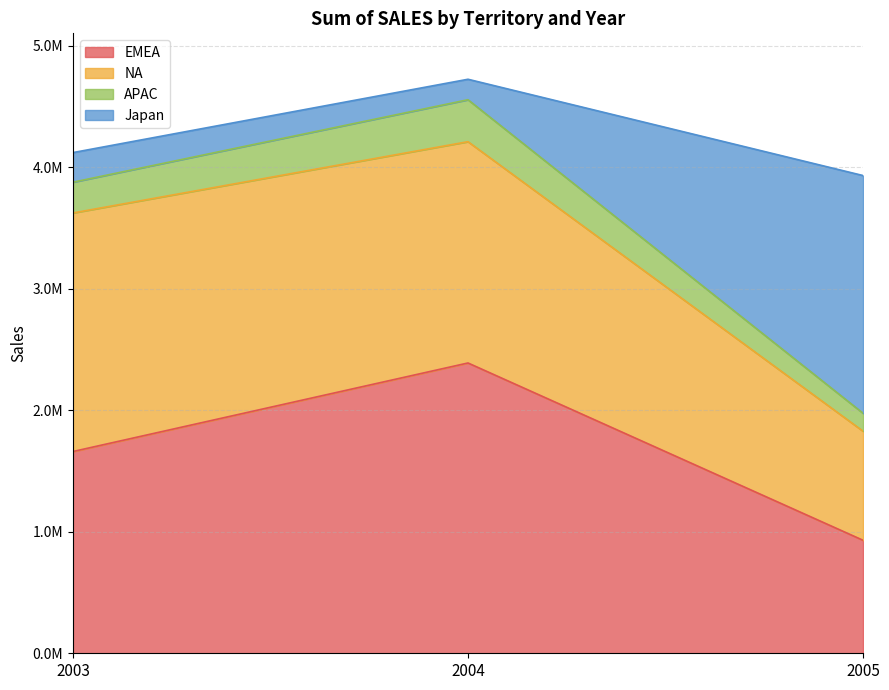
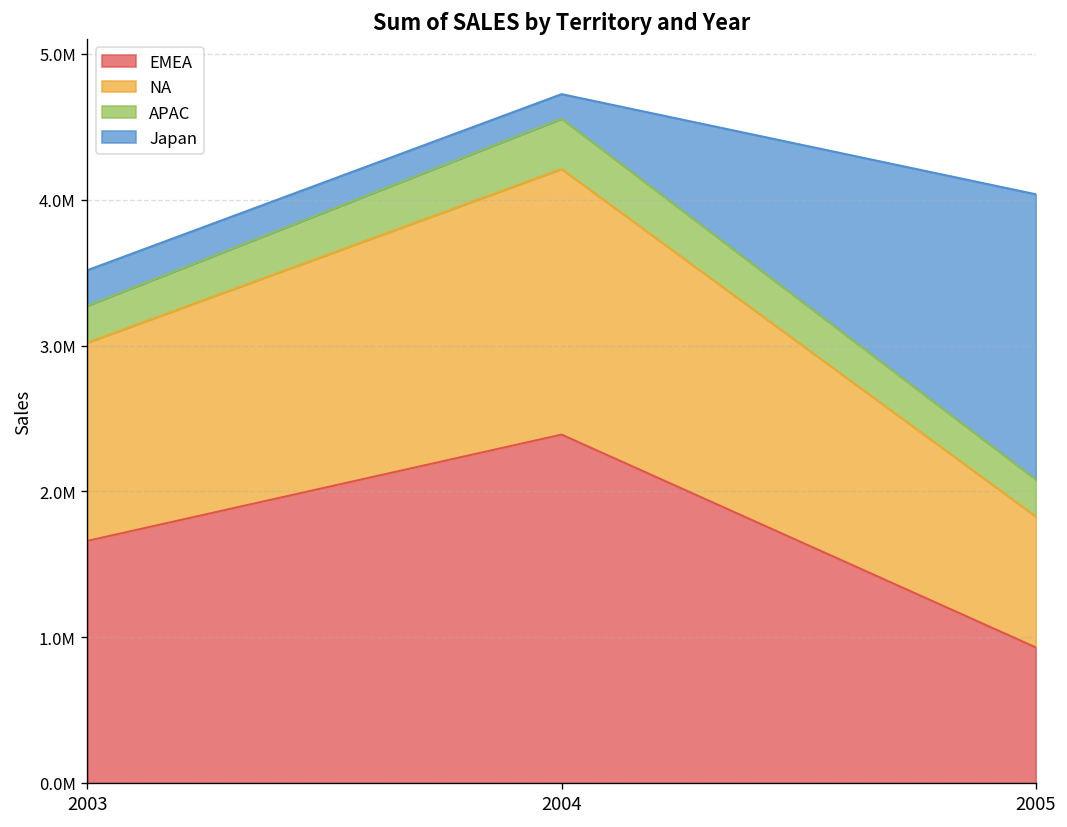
  {
    "EMEA": {
      "2003": 1660000,
      "2004": 2390000,
      "2005": 930000
    },
    "NA": {
-     "2003": 1960000,
+     "2003": 1360000,
      "2004": 1820000,
      "2005": 900000
    },
    "APAC": {
      "2003": 250000,
      "2004": 350000,
-     "2005": 150000
+     "2005": 250000
    },
    "Japan": {
      "2003": 240000,
      "2004": 170000,
      "2005": 1960000
    }
  }
